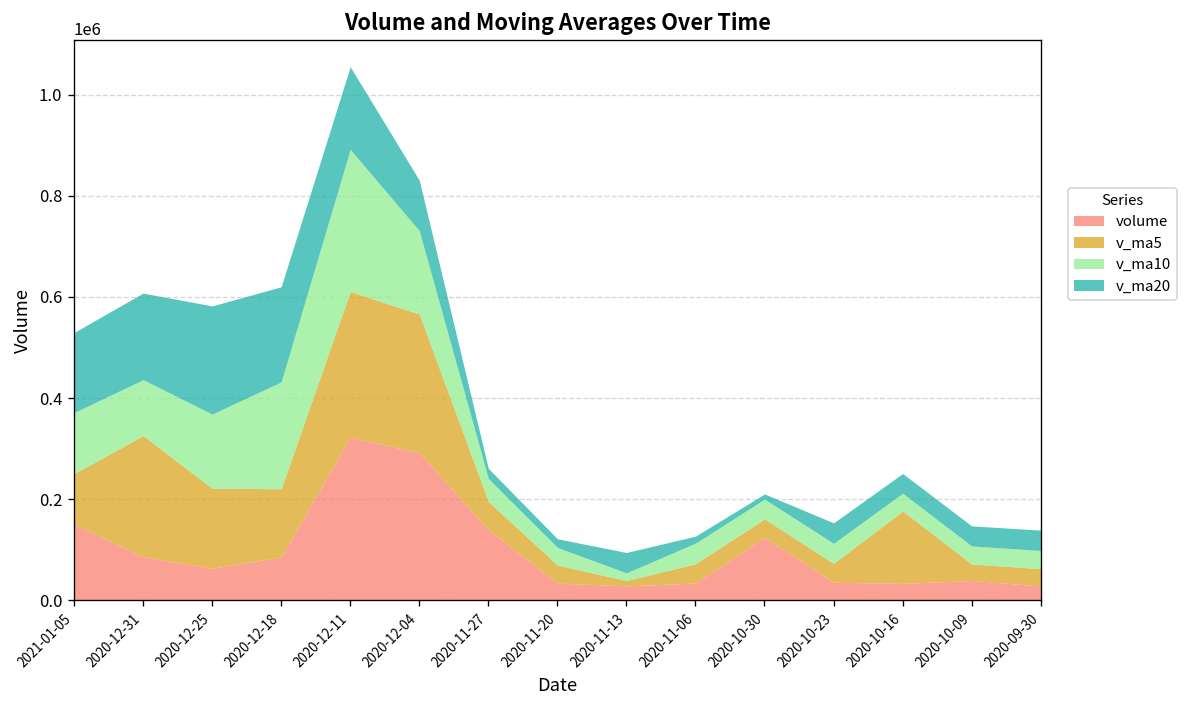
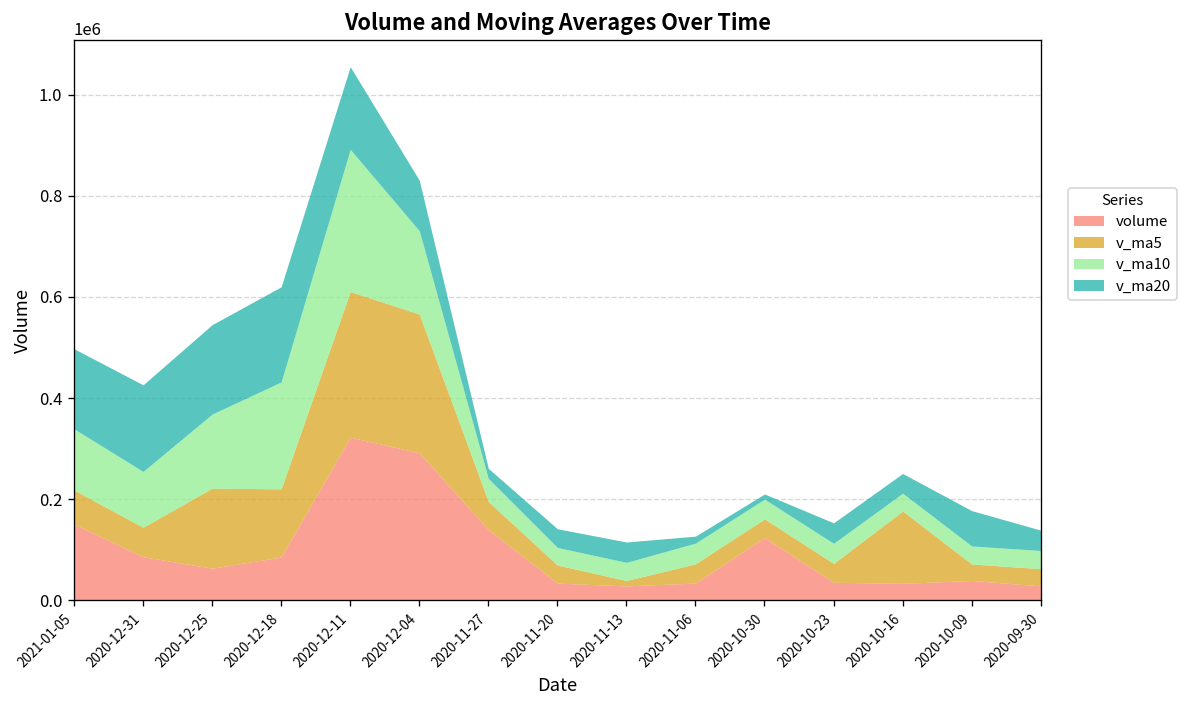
  {
    "volume": {
      "2021-01-05": 150000,
      "2020-12-31": 90000,
      "2020-12-25": 60000,
      "2020-12-18": 90000,
      "2020-12-11": 320000,
      "2020-12-04": 290000,
      "2020-11-27": 140000,
      "2020-11-20": 30000,
      "2020-11-13": 30000,
      "2020-11-06": 30000,
      "2020-10-30": 120000,
      "2020-10-23": 40000,
      "2020-10-16": 30000,
      "2020-10-09": 40000,
      "2020-09-30": 30000
    },
    "v_ma5": {
-     "2021-01-05": 100000,
-     "2020-12-31": 240000,
+     "2021-01-05": 70000,
+     "2020-12-31": 60000,
      "2020-12-25": 160000,
      "2020-12-18": 130000,
      "2020-12-11": 290000,
      "2020-12-04": 270000,
      "2020-11-27": 60000,
      "2020-11-20": 40000,
      "2020-11-13": 10000,
      "2020-11-06": 40000,
      "2020-10-30": 40000,
      "2020-10-23": 40000,
      "2020-10-16": 140000,
      "2020-10-09": 30000,
      "2020-09-30": 30000
    },
    "v_ma10": {
      "2021-01-05": 120000,
      "2020-12-31": 110000,
      "2020-12-25": 150000,
      "2020-12-18": 210000,
      "2020-12-11": 280000,
      "2020-12-04": 170000,
      "2020-11-27": 50000,
      "2020-11-20": 30000,
-     "2020-11-13": 20000,
+     "2020-11-13": 40000,
      "2020-11-06": 40000,
      "2020-10-30": 40000,
      "2020-10-23": 40000,
      "2020-10-16": 40000,
      "2020-10-09": 40000,
      "2020-09-30": 40000
    },
    "v_ma20": {
      "2021-01-05": 160000,
      "2020-12-31": 170000,
-     "2020-12-25": 210000,
+     "2020-12-25": 180000,
      "2020-12-18": 190000,
      "2020-12-11": 160000,
      "2020-12-04": 100000,
      "2020-11-27": 20000,
-     "2020-11-20": 20000,
+     "2020-11-20": 40000,
      "2020-11-13": 40000,
      "2020-11-06": 10000,
      "2020-10-30": 10000,
      "2020-10-23": 40000,
      "2020-10-16": 40000,
-     "2020-10-09": 40000,
+     "2020-10-09": 70000,
      "2020-09-30": 40000
    }
  }
